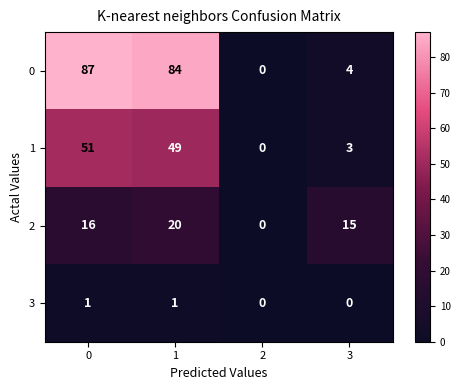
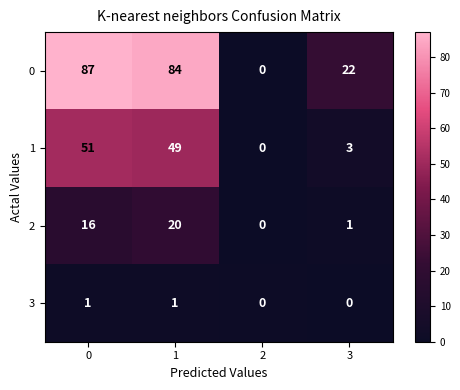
  {
    "0": {
      "0": 87,
      "1": 84,
      "2": 0,
-     "3": 4
+     "3": 22
    },
    "1": {
      "0": 51,
      "1": 49,
      "2": 0,
      "3": 3
    },
    "2": {
      "0": 16,
      "1": 20,
      "2": 0,
-     "3": 15
+     "3": 1
    },
    "3": {
      "0": 1,
      "1": 1,
      "2": 0,
      "3": 0
    }
  }
